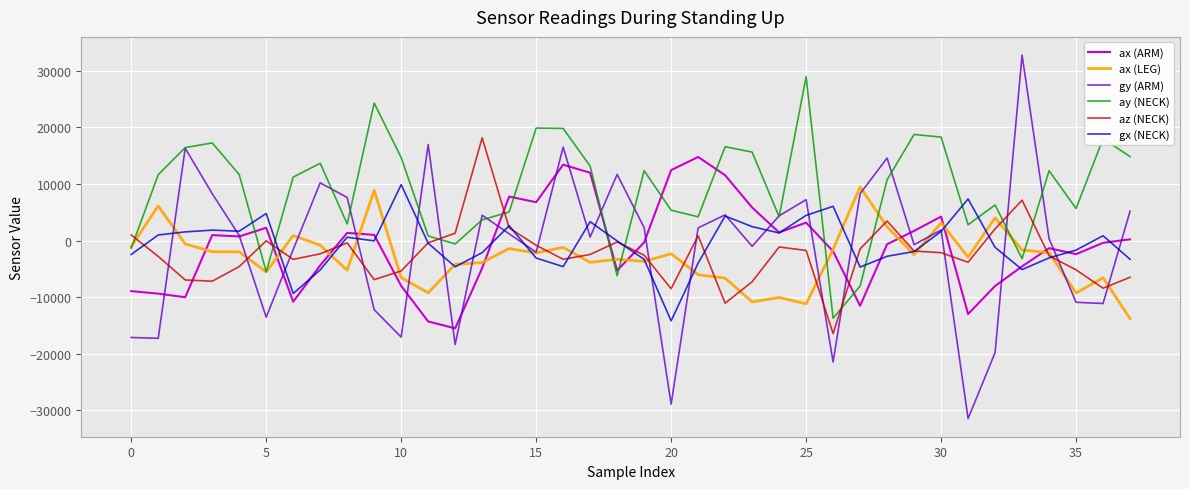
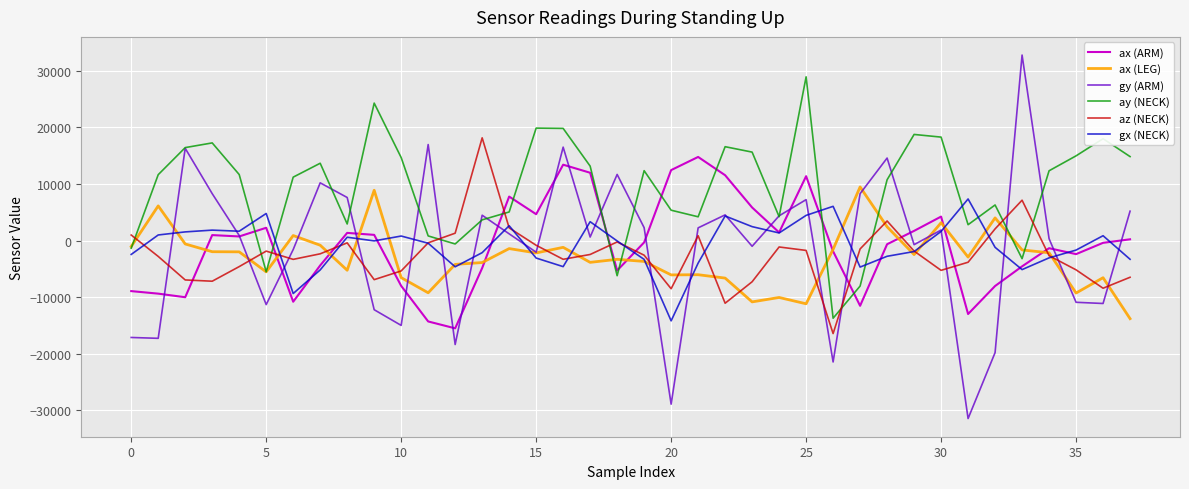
  {
    "ax (ARM)": {
      "0": -9000,
      "5": 2000,
      "10": -8000,
-     "15": 7000,
+     "15": 5000,
      "20": 12000,
-     "25": 3000,
+     "25": 11000,
      "30": 4000,
      "35": -2000
    },
    "ax (LEG)": {
      "10": -7000,
-     "20": -2000,
+     "20": -6000,
      "25": -11000,
      "30": 3000,
      "35": -9000
    },
    "gy (ARM)": {
      "0": -17000,
-     "5": -14000,
-     "10": -17000,
+     "5": -11000,
+     "10": -15000,
      "20": -29000,
      "25": 7000,
      "35": -11000
    },
    "ay (NECK)": {
      "10": 15000,
      "15": 20000,
      "20": 5000,
      "25": 29000,
      "30": 18000,
-     "35": 6000
+     "35": 15000
    },
    "az (NECK)": {
      "0": 1000,
-     "5": 0,
+     "5": -2000,
      "10": -5000,
      "15": -1000,
      "20": -9000,
      "25": -2000,
-     "30": -2000,
+     "30": -5000,
      "35": -5000
    },
    "gx (NECK)": {
      "0": -2000,
      "5": 5000,
-     "10": 10000,
+     "10": 1000,
      "15": -3000,
      "20": -14000,
      "25": 4000,
      "35": -2000
    }
  }
